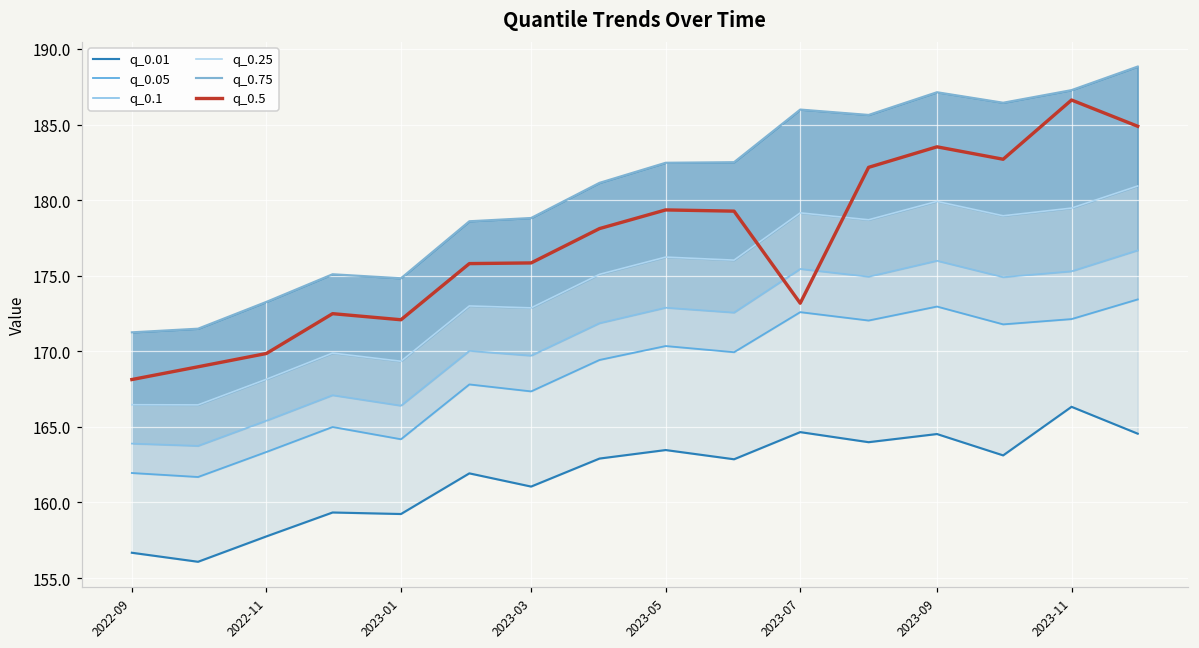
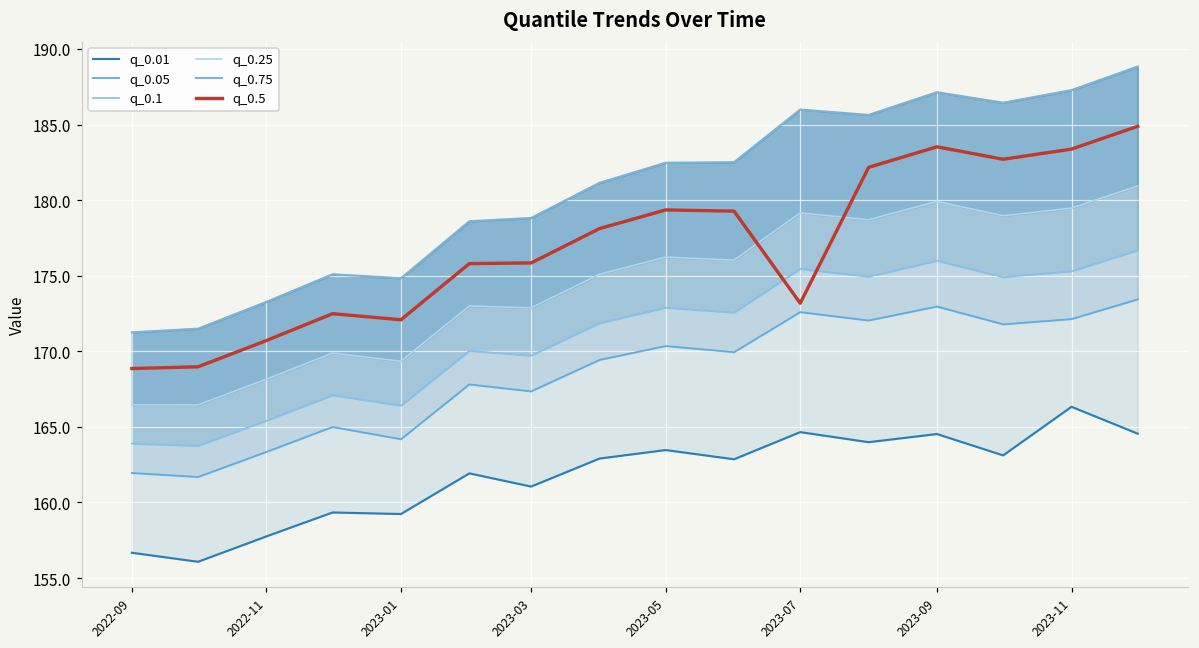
  {
    "q_0.01": {
      "2022-09": 156.7,
      "2022-11": 157.8,
      "2023-01": 159.2,
      "2023-03": 161.1,
      "2023-05": 163.5,
      "2023-07": 164.7,
      "2023-09": 164.5,
      "2023-11": 166.3
    },
    "q_0.5": {
-     "2022-09": 168.1,
-     "2022-11": 169.9,
+     "2022-09": 168.9,
+     "2022-11": 170.7,
      "2023-01": 172.1,
      "2023-03": 175.8,
      "2023-05": 179.4,
      "2023-07": 173.2,
      "2023-09": 183.5,
-     "2023-11": 186.6
+     "2023-11": 183.4
    }
  }
